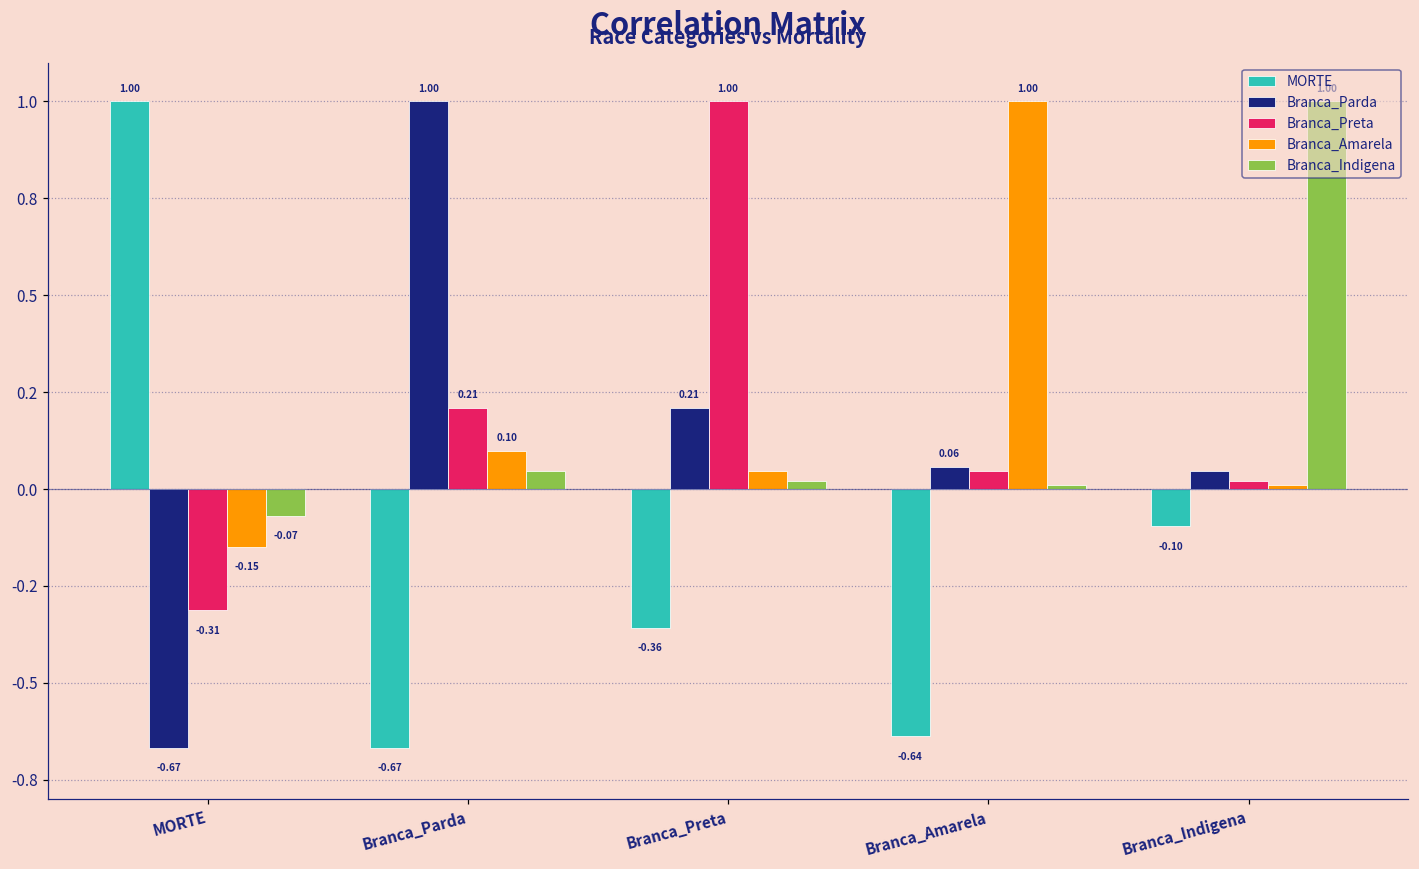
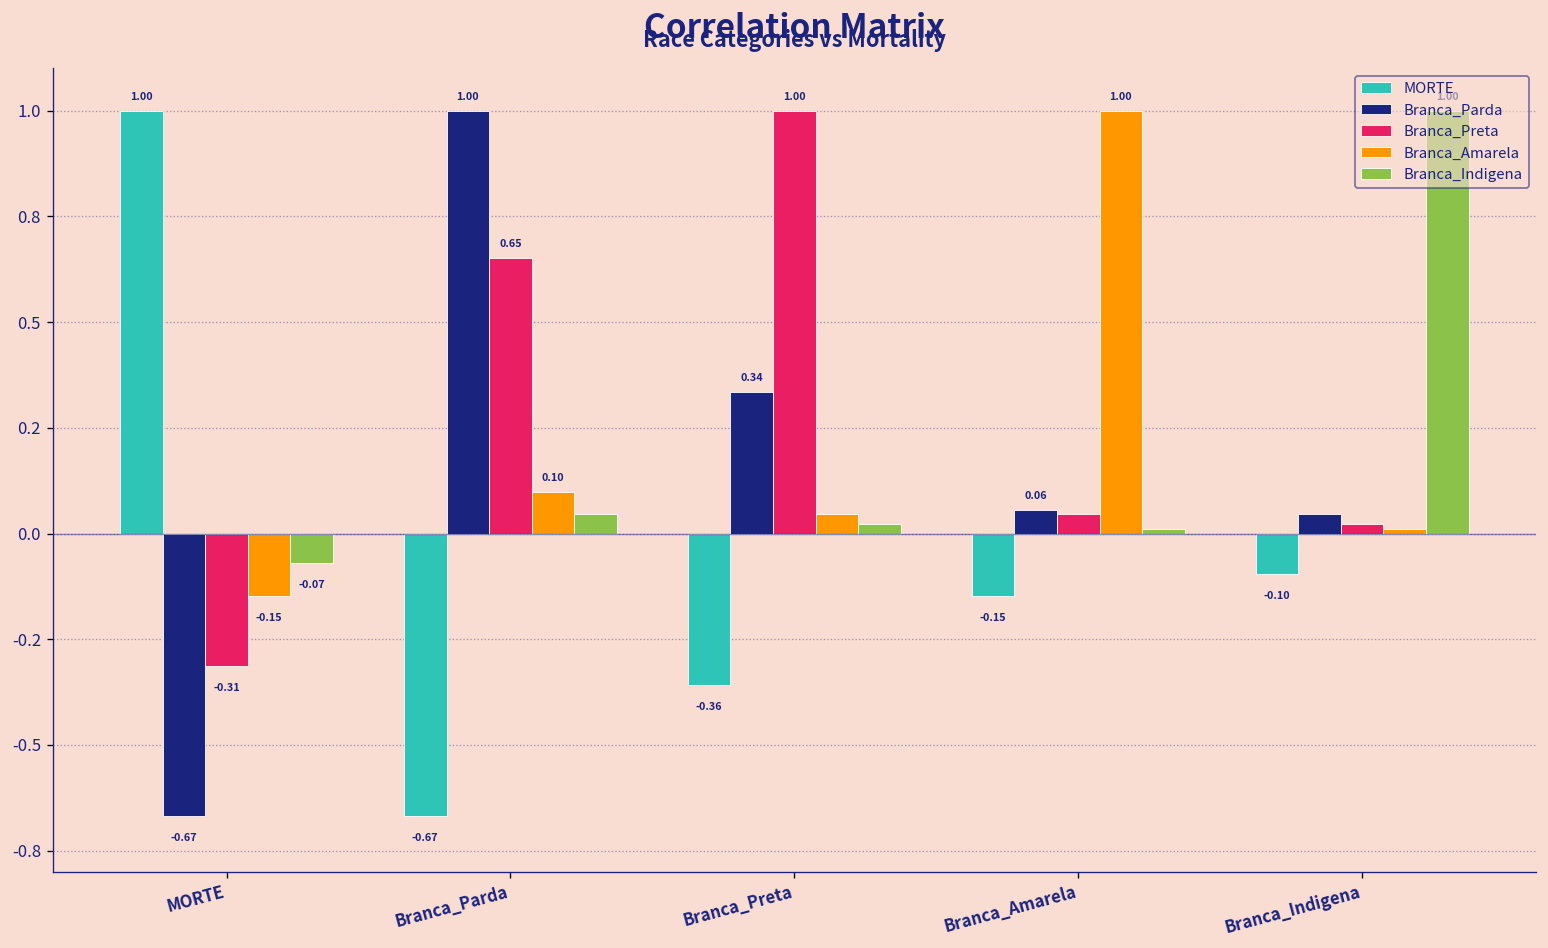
  {
    "MORTE": {
      "MORTE": 1.00,
      "Branca_Parda": -0.67,
      "Branca_Preta": -0.36,
-     "Branca_Amarela": -0.64,
+     "Branca_Amarela": -0.15,
      "Branca_Indigena": -0.10
    },
    "Branca_Parda": {
      "MORTE": -0.67,
      "Branca_Parda": 1.00,
-     "Branca_Preta": 0.21,
+     "Branca_Preta": 0.34,
      "Branca_Amarela": 0.06
    },
    "Branca_Preta": {
      "MORTE": -0.31,
-     "Branca_Parda": 0.21,
+     "Branca_Parda": 0.65,
      "Branca_Preta": 1.00
    },
    "Branca_Amarela": {
      "MORTE": -0.15,
      "Branca_Parda": 0.10,
      "Branca_Amarela": 1.00
    },
    "Branca_Indigena": {
      "MORTE": -0.07
    }
  }
